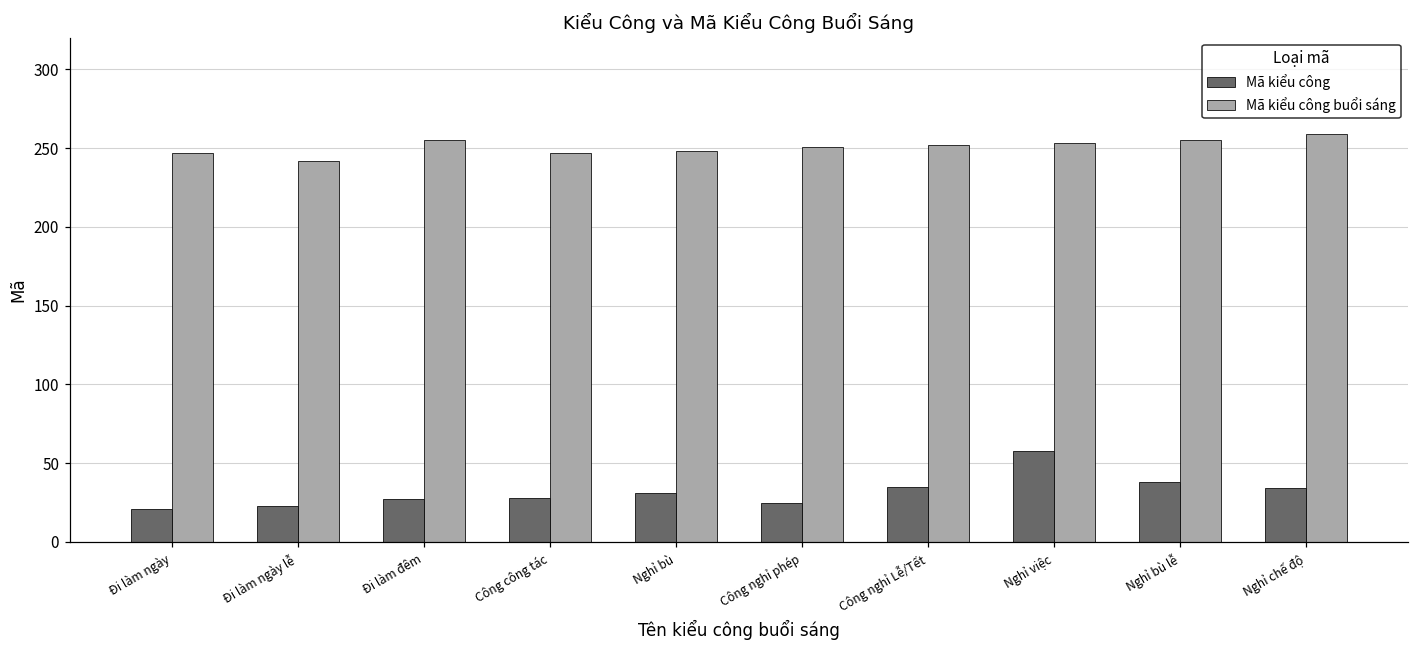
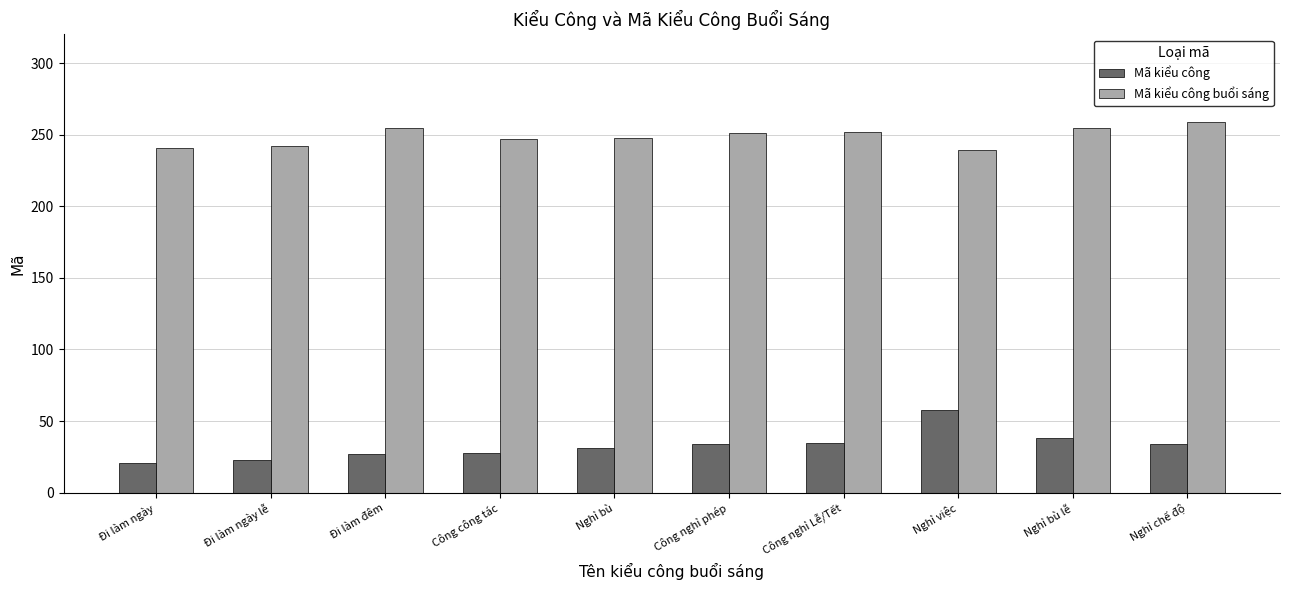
  {
    "Mã kiểu công": {
      "Đi làm ngày": 21,
      "Đi làm ngày lễ": 23,
      "Đi làm đêm": 27,
      "Công công tác": 28,
      "Nghỉ bù": 31,
-     "Công nghỉ phép": 25,
+     "Công nghỉ phép": 34,
      "Công nghỉ Lễ/Tết": 35,
      "Nghỉ việc": 58,
      "Nghỉ bù lễ": 38,
      "Nghỉ chế độ": 34
    },
    "Mã kiểu công buổi sáng": {
-     "Đi làm ngày": 247,
+     "Đi làm ngày": 241,
      "Đi làm ngày lễ": 242,
      "Đi làm đêm": 255,
      "Công công tác": 247,
      "Nghỉ bù": 248,
      "Công nghỉ phép": 251,
      "Công nghỉ Lễ/Tết": 252,
-     "Nghỉ việc": 253,
+     "Nghỉ việc": 239,
      "Nghỉ bù lễ": 255,
      "Nghỉ chế độ": 259
    }
  }
